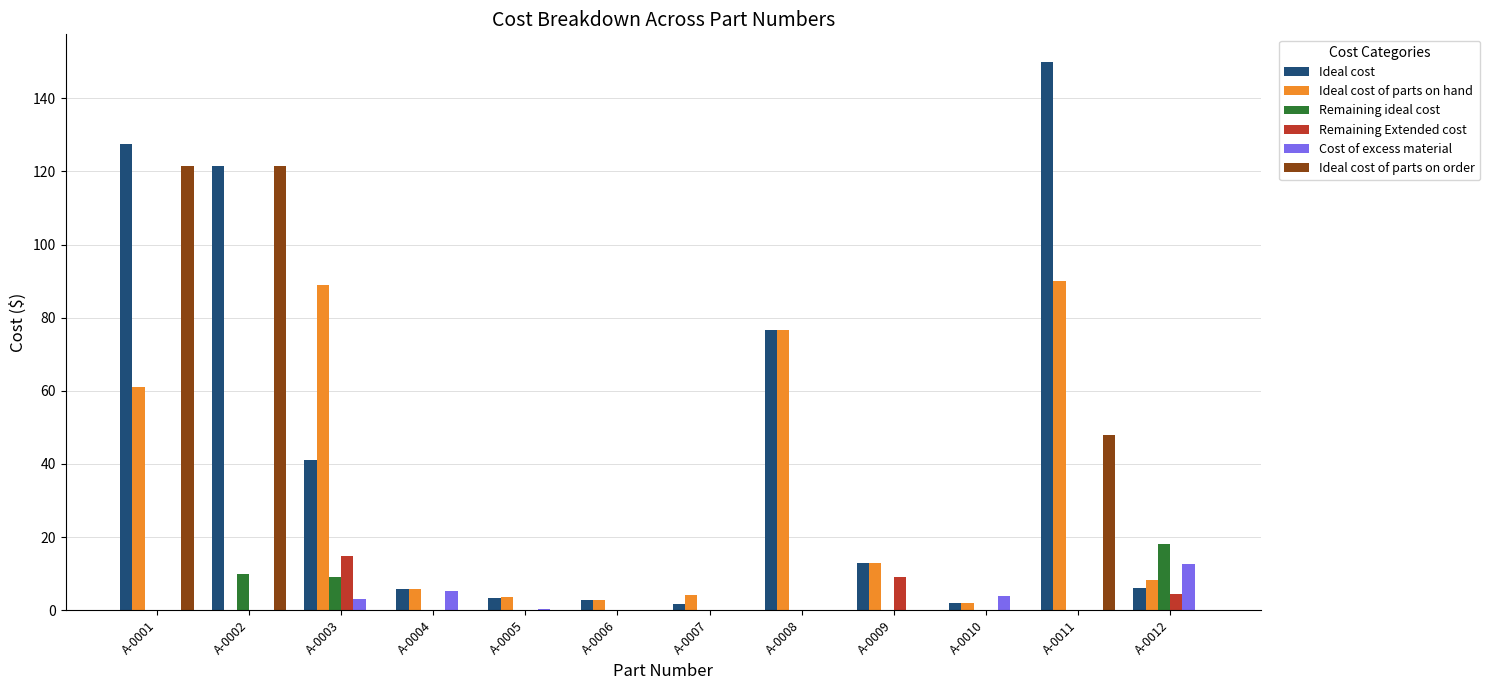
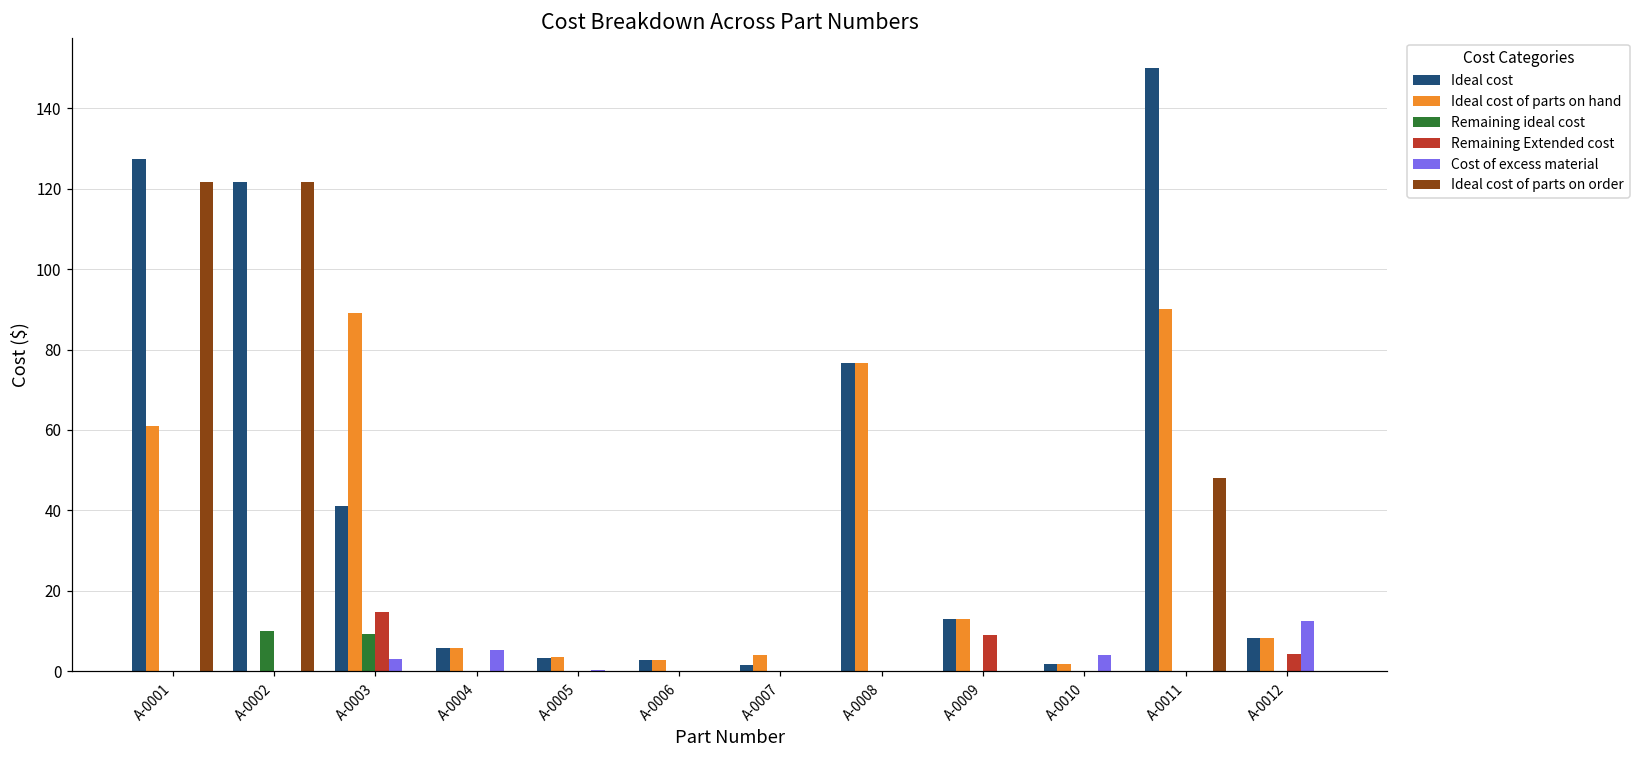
  {
    "Ideal cost": {
      "A-0001": 127,
      "A-0002": 122,
      "A-0003": 41,
      "A-0004": 6,
      "A-0005": 3,
      "A-0006": 3,
      "A-0007": 2,
      "A-0008": 77,
      "A-0009": 13,
      "A-0010": 2,
      "A-0011": 150,
-     "A-0012": 6
+     "A-0012": 8
    },
    "Ideal cost of parts on hand": {
      "A-0001": 61,
      "A-0002": 0,
      "A-0003": 89,
      "A-0004": 6,
      "A-0005": 4,
      "A-0006": 3,
      "A-0007": 4,
      "A-0008": 77,
      "A-0009": 13,
      "A-0010": 2,
      "A-0011": 90,
      "A-0012": 8
    },
    "Remaining ideal cost": {
      "A-0001": 0,
      "A-0002": 10,
      "A-0003": 9,
      "A-0004": 0,
      "A-0005": 0,
      "A-0006": 0,
      "A-0007": 0,
      "A-0008": 0,
      "A-0009": 0,
      "A-0010": 0,
      "A-0011": 0,
-     "A-0012": 18
+     "A-0012": 0
    },
    "Cost of excess material": {
      "A-0001": 0,
      "A-0002": 0,
      "A-0003": 3,
      "A-0004": 5,
      "A-0006": 0,
      "A-0007": 0,
      "A-0008": 0,
      "A-0009": 0,
      "A-0010": 4,
      "A-0011": 0,
      "A-0012": 13
    }
  }
